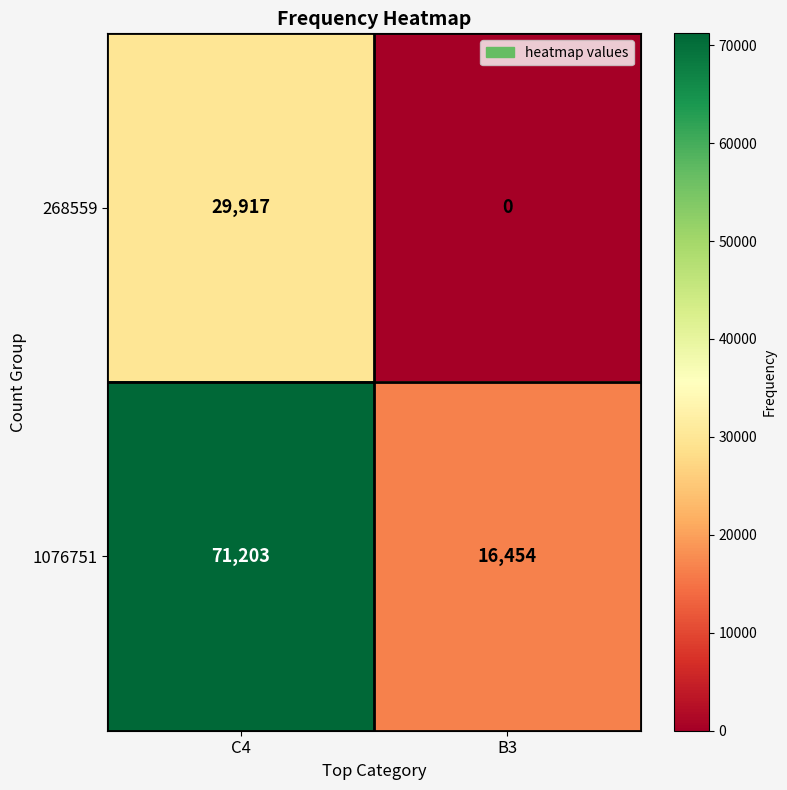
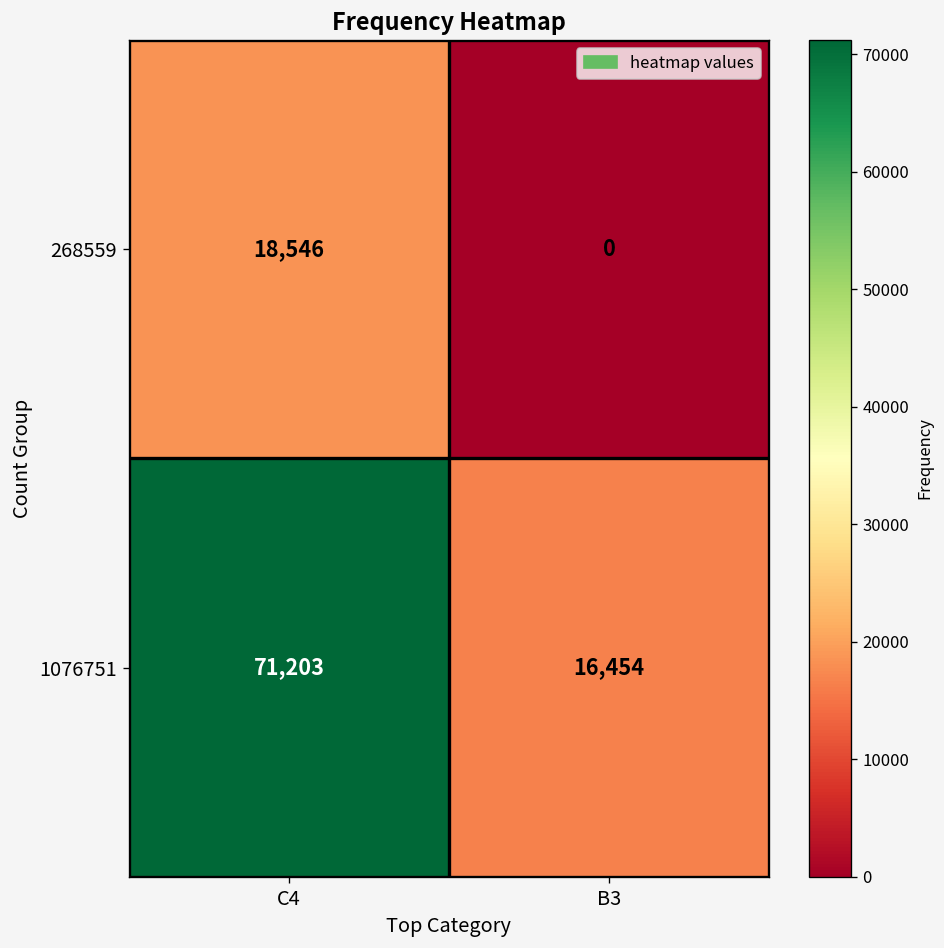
  {
    "268559": {
-     "C4": "29,917",
+     "C4": "18,546",
      "B3": "0"
    },
    "1076751": {
      "C4": "71,203",
      "B3": "16,454"
    }
  }
